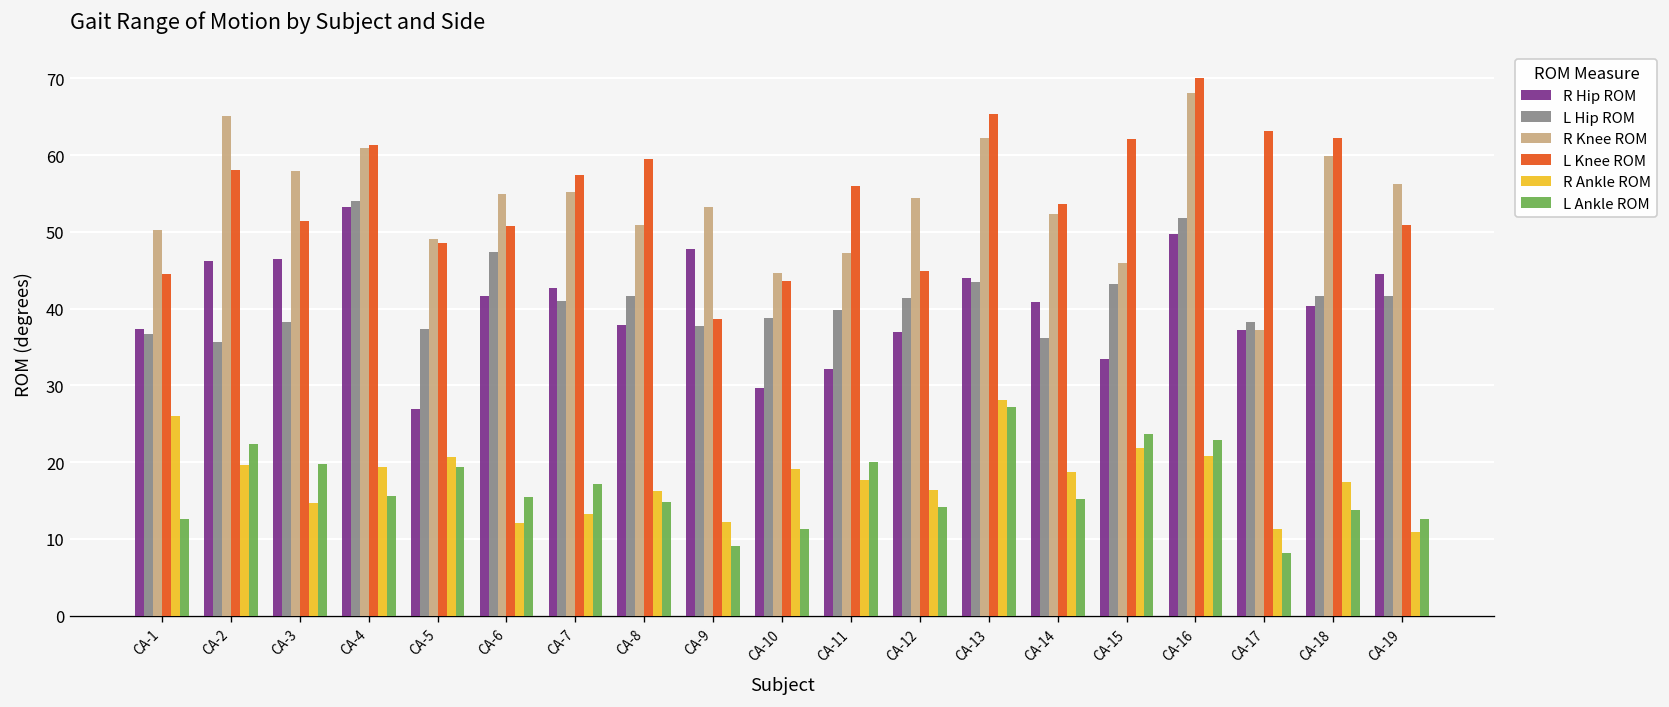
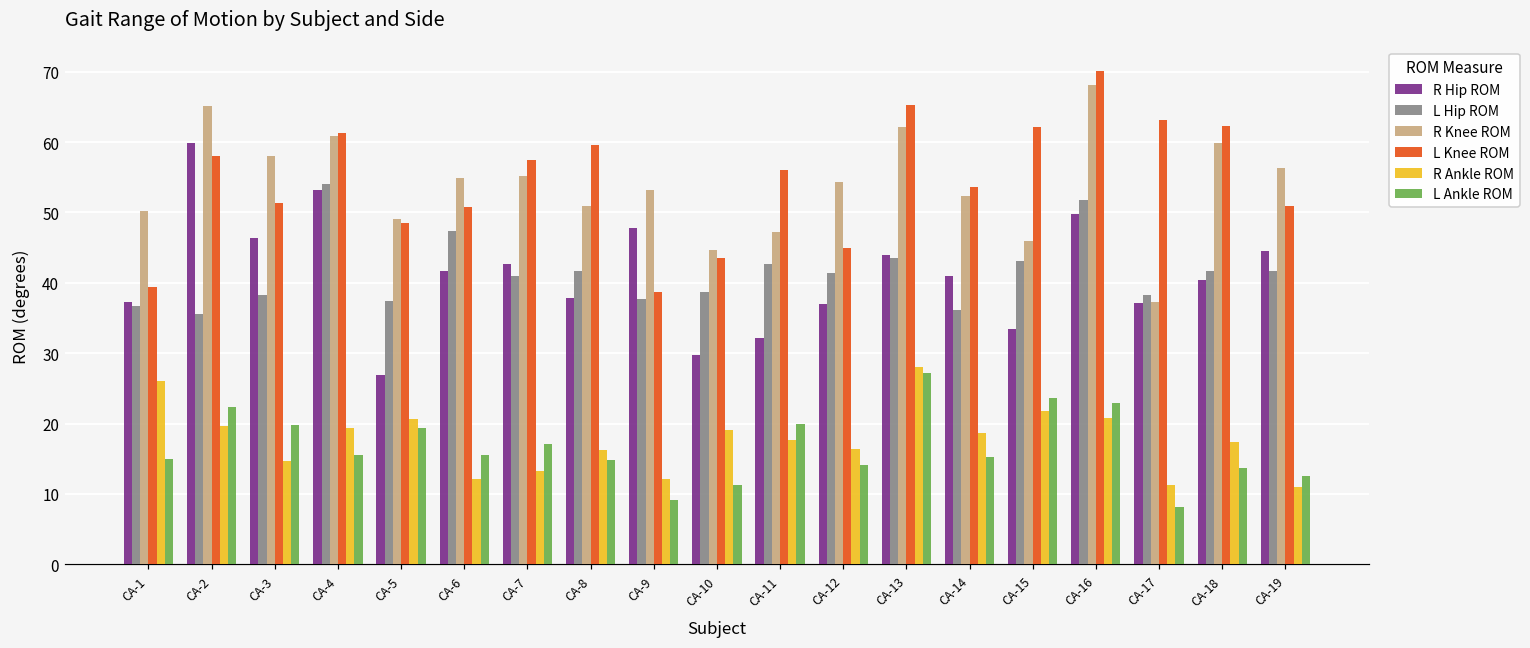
  {
    "R Hip ROM": {
      "CA-1": 37,
-     "CA-2": 46,
+     "CA-2": 60,
      "CA-3": 46,
      "CA-4": 53,
      "CA-5": 27,
      "CA-6": 42,
      "CA-7": 43,
      "CA-8": 38,
      "CA-9": 48,
      "CA-10": 30,
      "CA-11": 32,
      "CA-12": 37,
      "CA-13": 44,
      "CA-14": 41,
      "CA-15": 33,
      "CA-16": 50,
      "CA-17": 37,
      "CA-18": 40,
      "CA-19": 45
    },
    "L Hip ROM": {
      "CA-1": 37,
      "CA-2": 36,
      "CA-3": 38,
      "CA-4": 54,
      "CA-5": 37,
      "CA-6": 47,
      "CA-7": 41,
      "CA-8": 42,
      "CA-9": 38,
      "CA-10": 39,
-     "CA-11": 40,
+     "CA-11": 43,
      "CA-12": 41,
      "CA-13": 43,
      "CA-14": 36,
      "CA-15": 43,
      "CA-16": 52,
      "CA-17": 38,
      "CA-18": 42,
      "CA-19": 42
    },
    "R Knee ROM": {
      "CA-1": 50,
      "CA-2": 65,
      "CA-3": 58,
      "CA-4": 61,
      "CA-5": 49,
      "CA-6": 55,
      "CA-7": 55,
      "CA-8": 51,
      "CA-9": 53,
      "CA-10": 45,
      "CA-11": 47,
      "CA-12": 54,
      "CA-13": 62,
      "CA-14": 52,
      "CA-15": 46,
      "CA-16": 68,
      "CA-17": 37,
      "CA-18": 60,
      "CA-19": 56
    },
    "L Knee ROM": {
-     "CA-1": 44,
+     "CA-1": 39,
      "CA-2": 58,
      "CA-3": 51,
      "CA-4": 61,
      "CA-5": 49,
      "CA-6": 51,
      "CA-7": 57,
      "CA-8": 60,
      "CA-9": 39,
      "CA-10": 44,
      "CA-11": 56,
      "CA-12": 45,
      "CA-13": 65,
      "CA-14": 54,
      "CA-15": 62,
      "CA-16": 70,
      "CA-17": 63,
      "CA-18": 62,
      "CA-19": 51
    },
    "R Ankle ROM": {
      "CA-1": 26,
      "CA-2": 20,
      "CA-3": 15,
      "CA-4": 19,
      "CA-5": 21,
      "CA-6": 12,
      "CA-7": 13,
      "CA-8": 16,
      "CA-9": 12,
      "CA-10": 19,
      "CA-11": 18,
      "CA-12": 16,
      "CA-13": 28,
      "CA-14": 19,
      "CA-15": 22,
      "CA-16": 21,
      "CA-17": 11,
      "CA-18": 17,
      "CA-19": 11
    },
    "L Ankle ROM": {
-     "CA-1": 13,
+     "CA-1": 15,
      "CA-2": 22,
      "CA-3": 20,
      "CA-4": 16,
      "CA-5": 19,
      "CA-6": 15,
      "CA-7": 17,
      "CA-8": 15,
      "CA-9": 9,
      "CA-10": 11,
      "CA-11": 20,
      "CA-12": 14,
      "CA-13": 27,
      "CA-14": 15,
      "CA-15": 24,
      "CA-16": 23,
      "CA-17": 8,
      "CA-18": 14,
      "CA-19": 13
    }
  }
